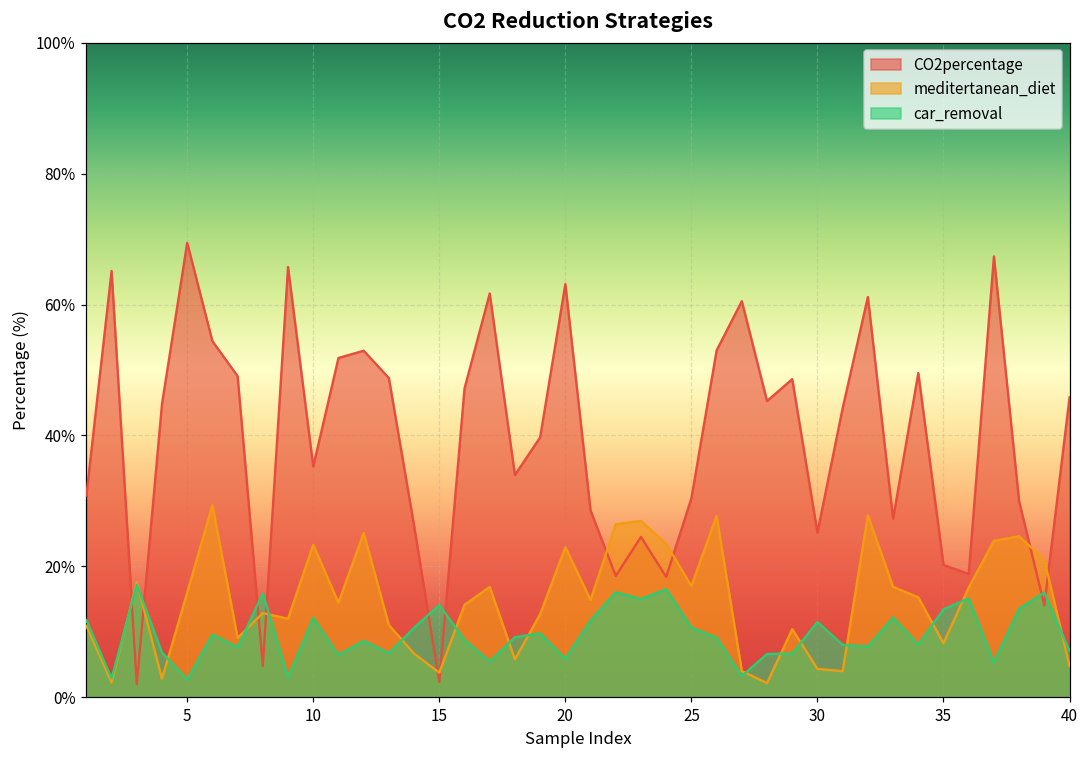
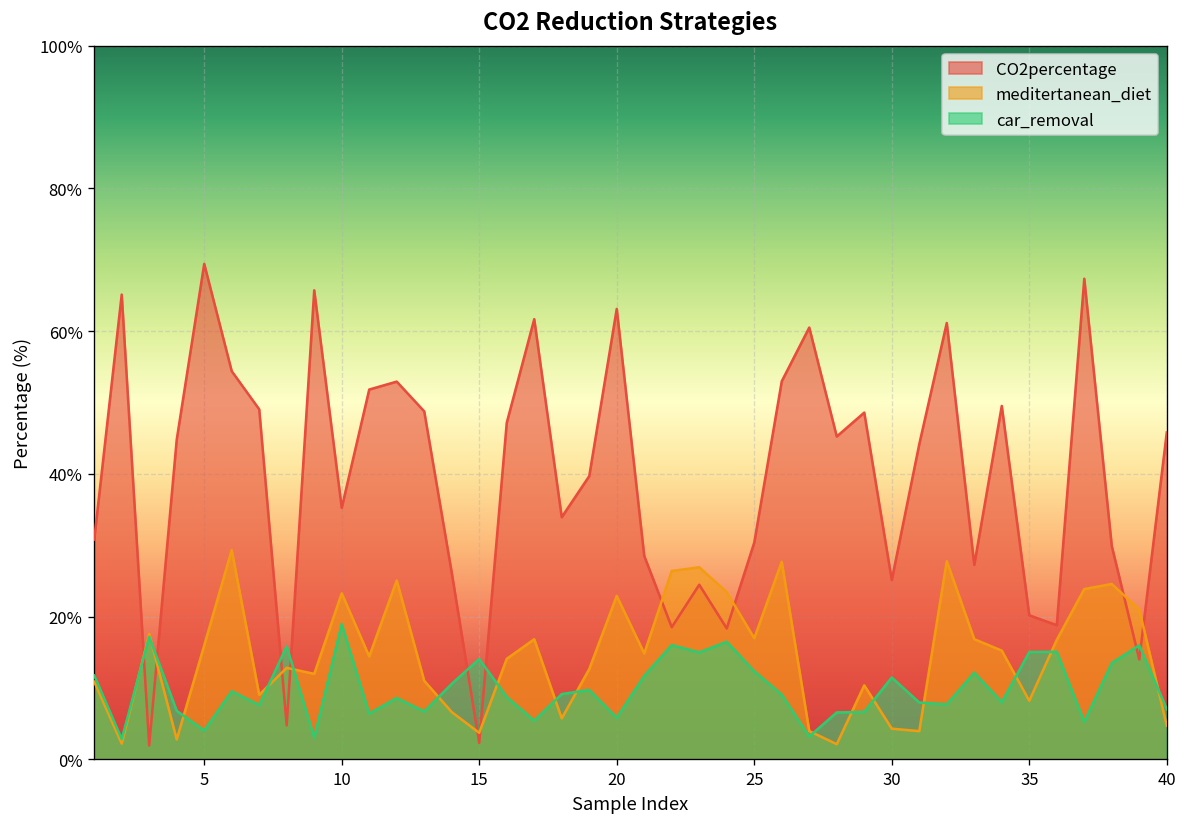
  {
    "CO2percentage": {
      "5": "69%",
      "10": "35%",
      "15": "2%",
      "20": "63%",
      "25": "30%",
      "30": "25%",
      "35": "20%",
      "40": "46%"
    },
    "meditertanean_diet": {
      "5": "16%",
      "10": "23%",
      "15": "4%",
      "20": "23%",
      "25": "17%",
      "30": "4%",
      "35": "8%",
      "40": "5%"
    },
    "car_removal": {
-     "5": "3%",
-     "10": "12%",
+     "5": "4%",
+     "10": "19%",
      "15": "14%",
      "20": "6%",
-     "25": "11%",
+     "25": "12%",
      "30": "11%",
-     "35": "13%",
+     "35": "15%",
      "40": "7%"
    }
  }
